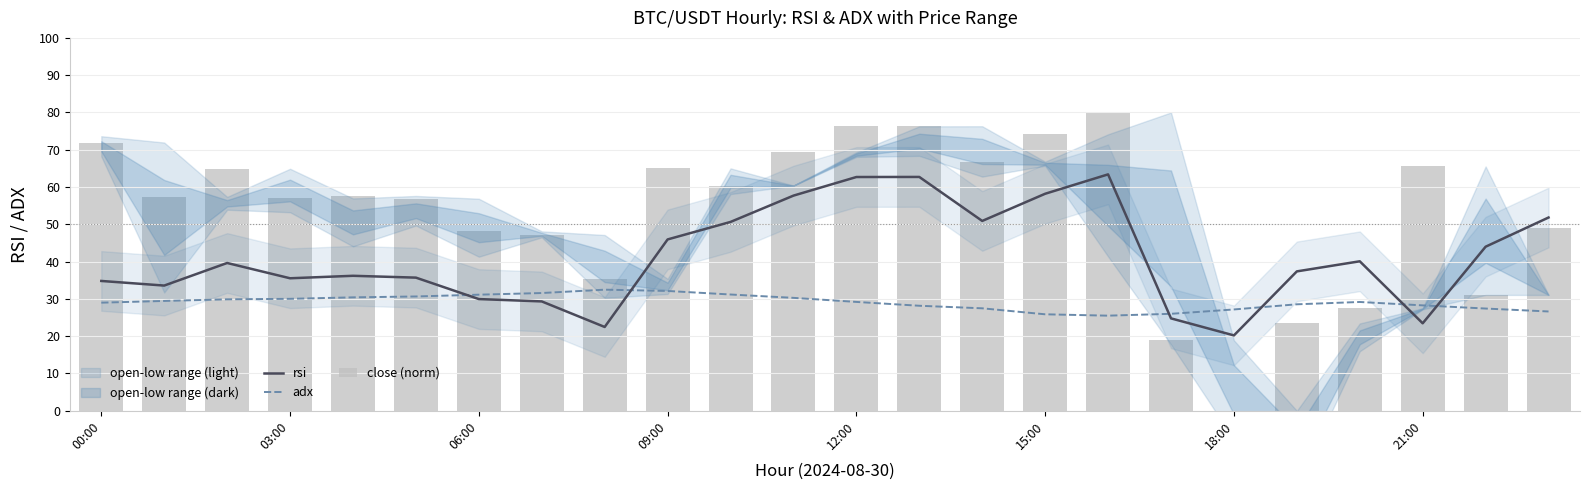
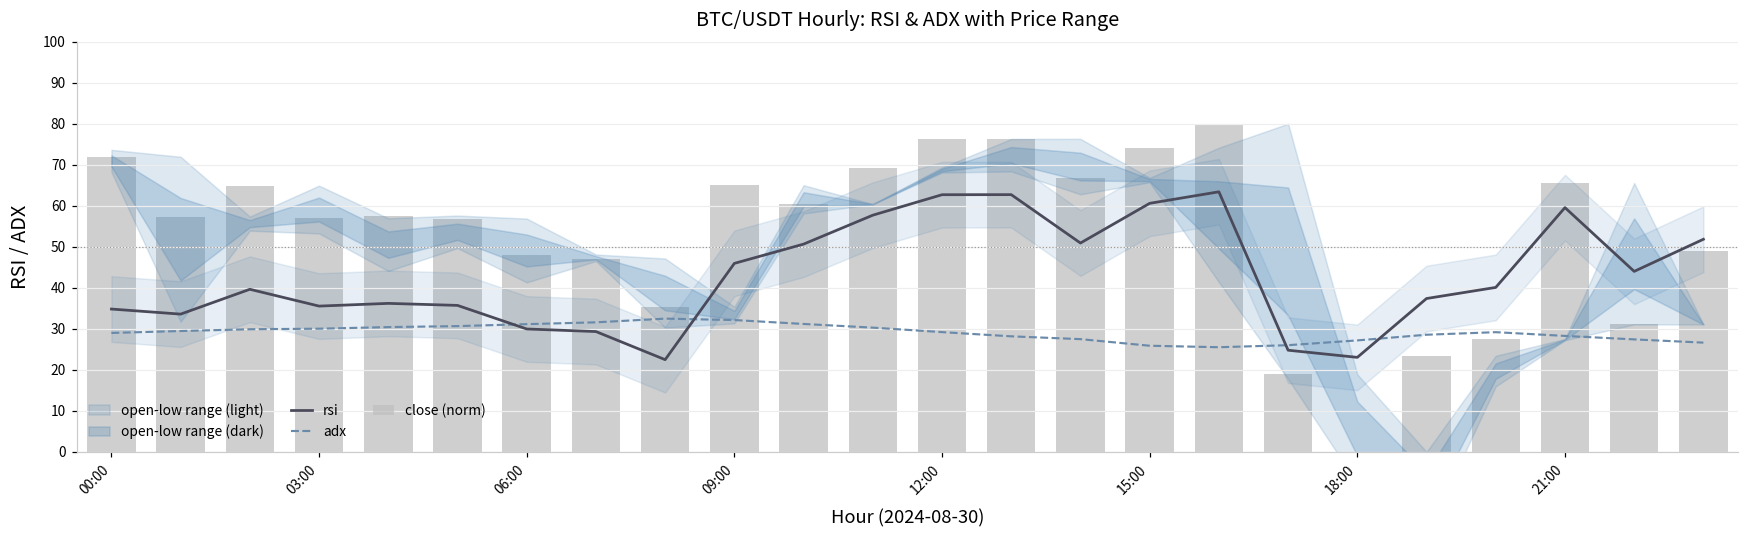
  {
    "rsi": {
      "00:00": 35,
      "03:00": 36,
      "06:00": 30,
      "09:00": 46,
      "12:00": 63,
-     "15:00": 58,
-     "18:00": 20,
-     "21:00": 23
+     "15:00": 61,
+     "18:00": 23,
+     "21:00": 60
    }
  }
